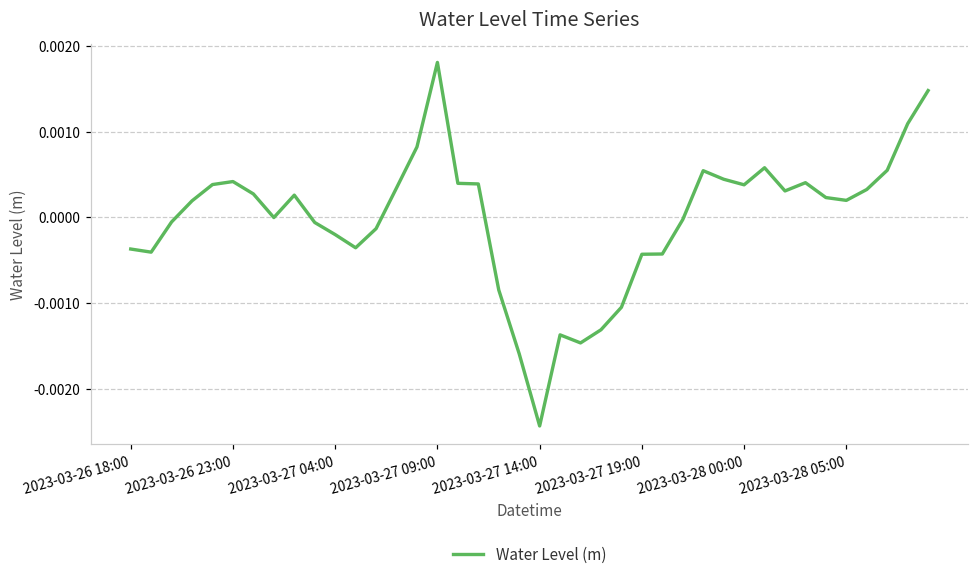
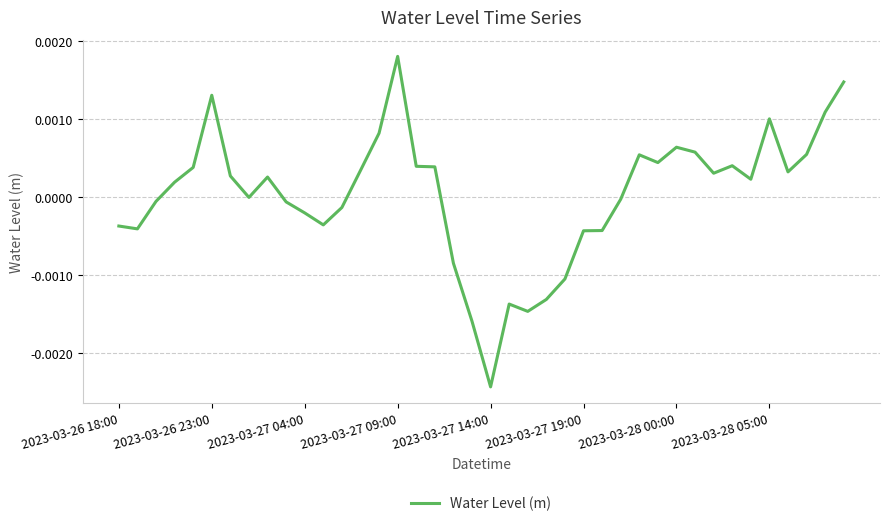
  {
    "2023-03-26 18:00": -0.0004,
-   "2023-03-26 23:00": 0.0004,
+   "2023-03-26 23:00": 0.0013,
    "2023-03-27 04:00": -0.0002,
    "2023-03-27 09:00": 0.0018,
    "2023-03-27 14:00": -0.0024,
    "2023-03-27 19:00": -0.0004,
-   "2023-03-28 00:00": 0.0004,
-   "2023-03-28 05:00": 0.0002
+   "2023-03-28 00:00": 0.0006,
+   "2023-03-28 05:00": 0.0010
  }
